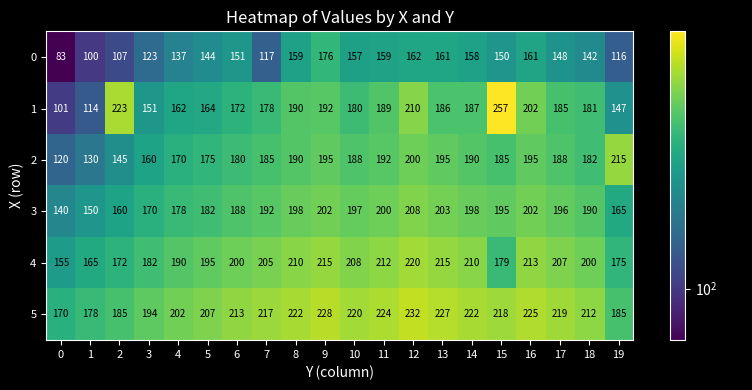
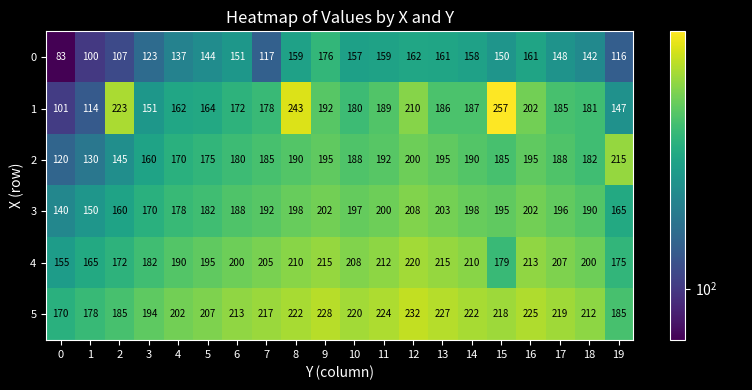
  {
    "0": {
      "0": 83,
      "1": 100,
      "2": 107,
      "3": 123,
      "4": 137,
      "5": 144,
      "6": 151,
      "7": 117,
      "8": 159,
      "9": 176,
      "10": 157,
      "11": 159,
      "12": 162,
      "13": 161,
      "14": 158,
      "15": 150,
      "16": 161,
      "17": 148,
      "18": 142,
      "19": 116
    },
    "1": {
      "0": 101,
      "1": 114,
      "2": 223,
      "3": 151,
      "4": 162,
      "5": 164,
      "6": 172,
      "7": 178,
-     "8": 190,
+     "8": 243,
      "9": 192,
      "10": 180,
      "11": 189,
      "12": 210,
      "13": 186,
      "14": 187,
      "15": 257,
      "16": 202,
      "17": 185,
      "18": 181,
      "19": 147
    },
    "2": {
      "0": 120,
      "1": 130,
      "2": 145,
      "3": 160,
      "4": 170,
      "5": 175,
      "6": 180,
      "7": 185,
      "8": 190,
      "9": 195,
      "10": 188,
      "11": 192,
      "12": 200,
      "13": 195,
      "14": 190,
      "15": 185,
      "16": 195,
      "17": 188,
      "18": 182,
      "19": 215
    },
    "3": {
      "0": 140,
      "1": 150,
      "2": 160,
      "3": 170,
      "4": 178,
      "5": 182,
      "6": 188,
      "7": 192,
      "8": 198,
      "9": 202,
      "10": 197,
      "11": 200,
      "12": 208,
      "13": 203,
      "14": 198,
      "15": 195,
      "16": 202,
      "17": 196,
      "18": 190,
      "19": 165
    },
    "4": {
      "0": 155,
      "1": 165,
      "2": 172,
      "3": 182,
      "4": 190,
      "5": 195,
      "6": 200,
      "7": 205,
      "8": 210,
      "9": 215,
      "10": 208,
      "11": 212,
      "12": 220,
      "13": 215,
      "14": 210,
      "15": 179,
      "16": 213,
      "17": 207,
      "18": 200,
      "19": 175
    },
    "5": {
      "0": 170,
      "1": 178,
      "2": 185,
      "3": 194,
      "4": 202,
      "5": 207,
      "6": 213,
      "7": 217,
      "8": 222,
      "9": 228,
      "10": 220,
      "11": 224,
      "12": 232,
      "13": 227,
      "14": 222,
      "15": 218,
      "16": 225,
      "17": 219,
      "18": 212,
      "19": 185
    }
  }
